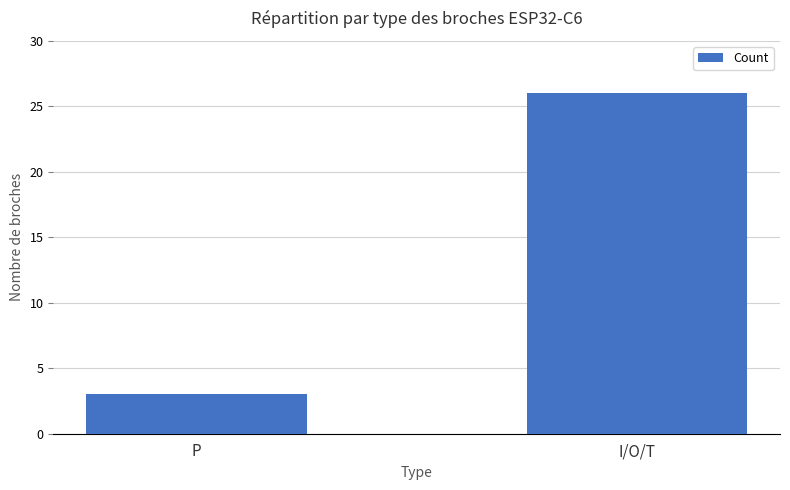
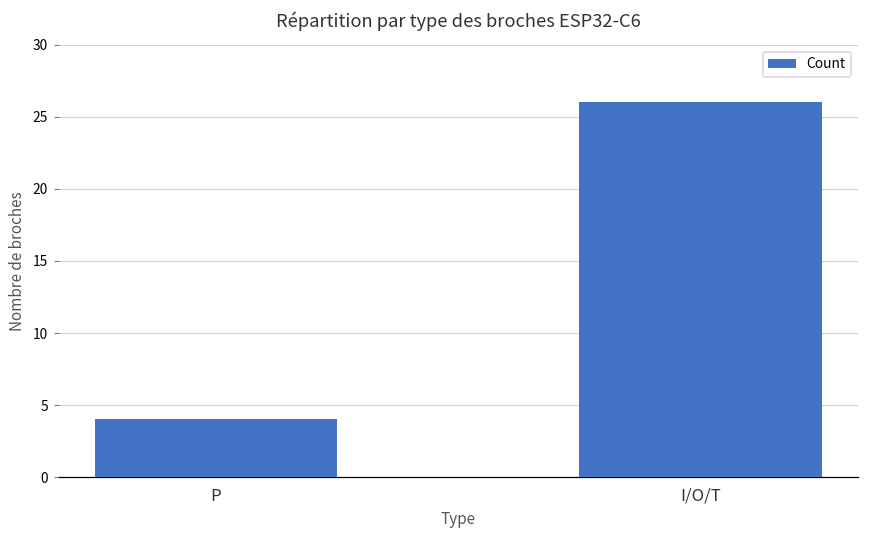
  {
-   "P": 3,
+   "P": 4,
    "I/O/T": 26
  }
